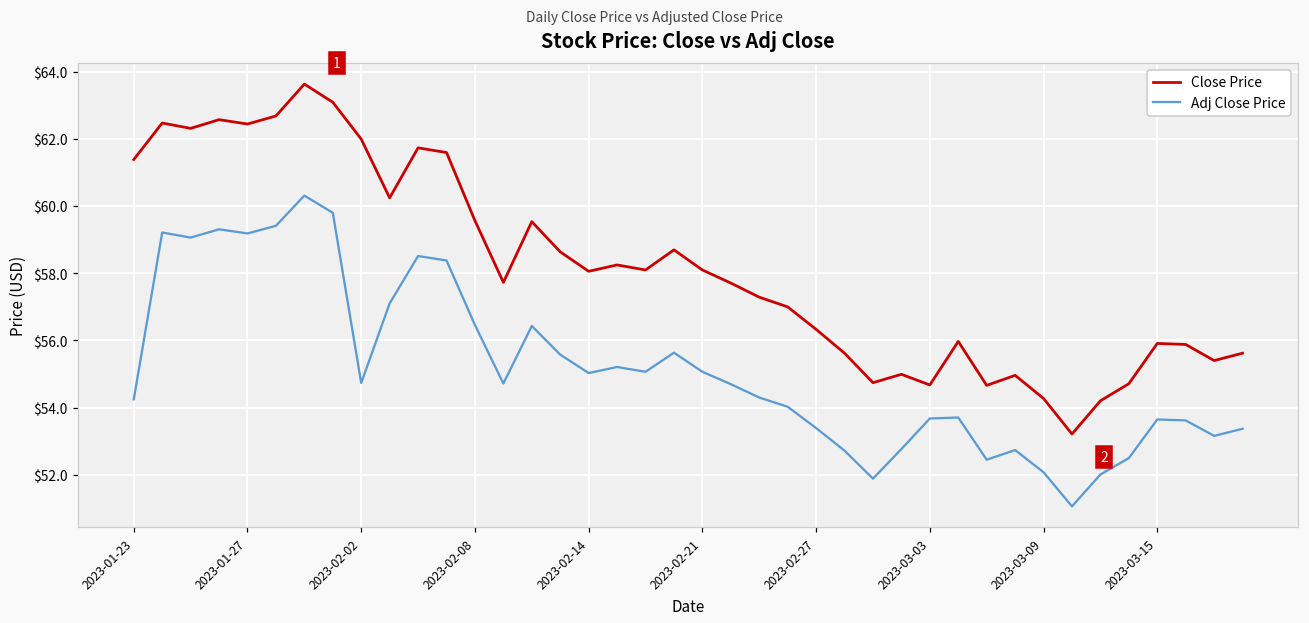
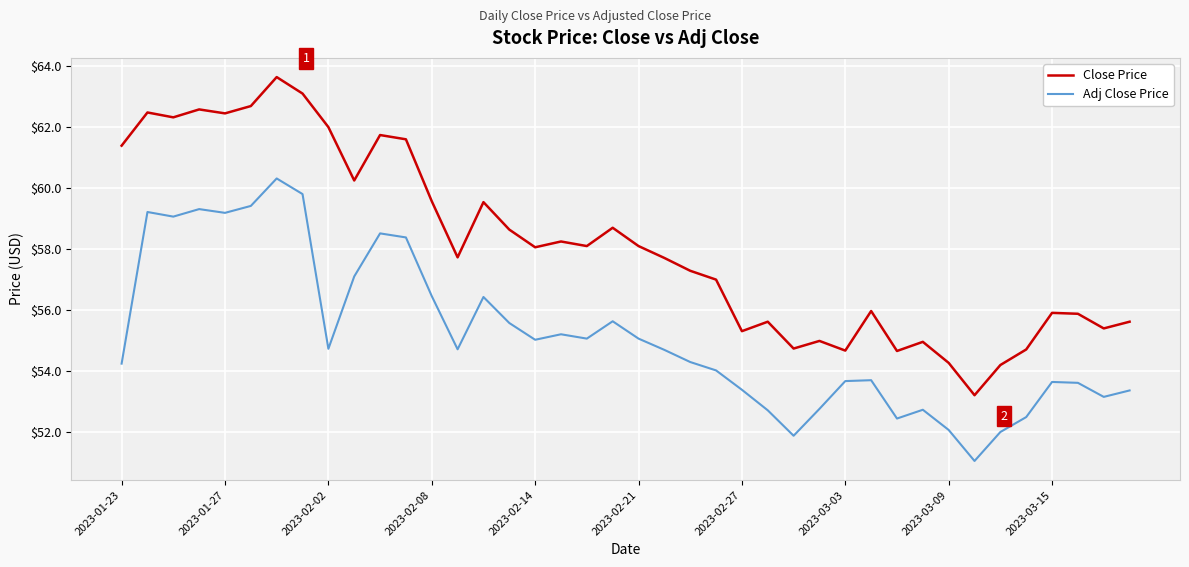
  {
    "Close Price": {
      "2023-01-23": "$61.4",
      "2023-01-27": "$62.5",
      "2023-02-02": "$62.0",
      "2023-02-08": "$59.6",
      "2023-02-14": "$58.1",
      "2023-02-21": "$58.1",
-     "2023-02-27": "$56.3",
+     "2023-02-27": "$55.3",
      "2023-03-03": "$54.7",
      "2023-03-09": "$54.3",
      "2023-03-15": "$55.9"
    },
    "Adj Close Price": {
      "2023-01-23": "$54.2",
      "2023-01-27": "$59.2",
      "2023-02-02": "$54.7",
      "2023-02-08": "$56.5",
      "2023-02-14": "$55.0",
      "2023-02-21": "$55.1",
      "2023-02-27": "$53.4",
      "2023-03-03": "$53.7",
      "2023-03-09": "$52.1",
      "2023-03-15": "$53.6"
    }
  }
